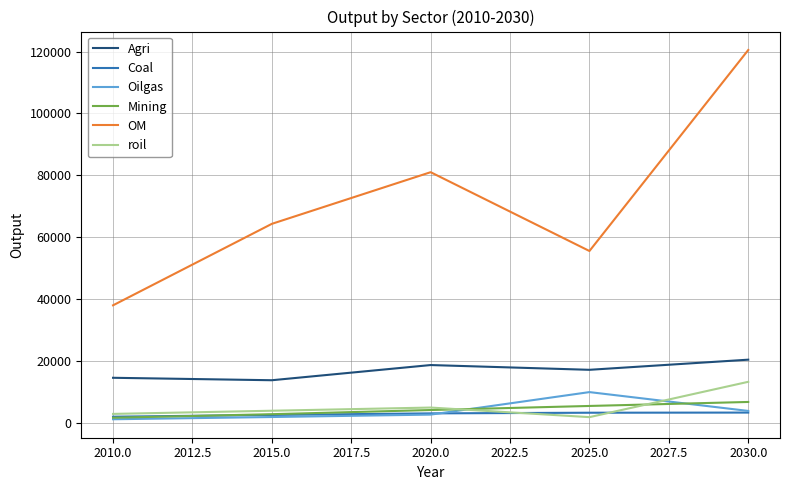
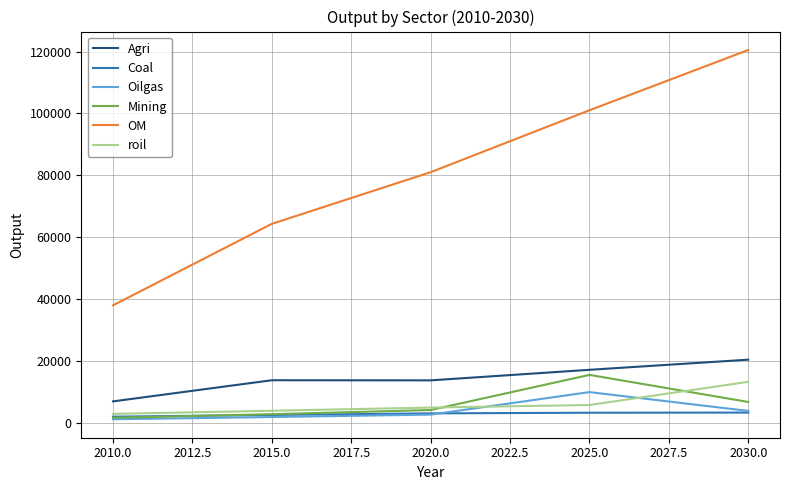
  {
    "Agri": {
-     "2010.0": 15000,
+     "2010.0": 7000,
      "2015.0": 14000,
-     "2020.0": 19000,
+     "2020.0": 14000,
      "2025.0": 17000,
      "2030.0": 20000
    },
    "Coal": {
      "2025.0": 3000
    },
    "Oilgas": {
      "2025.0": 10000
    },
    "Mining": {
-     "2025.0": 5000,
+     "2025.0": 15000,
      "2030.0": 7000
    },
    "OM": {
      "2010.0": 38000,
      "2015.0": 64000,
      "2020.0": 81000,
-     "2025.0": 56000,
+     "2025.0": 101000,
      "2030.0": 121000
    },
    "roil": {
      "2010.0": 3000,
      "2015.0": 4000,
-     "2025.0": 2000,
+     "2025.0": 6000,
      "2030.0": 13000
    }
  }
